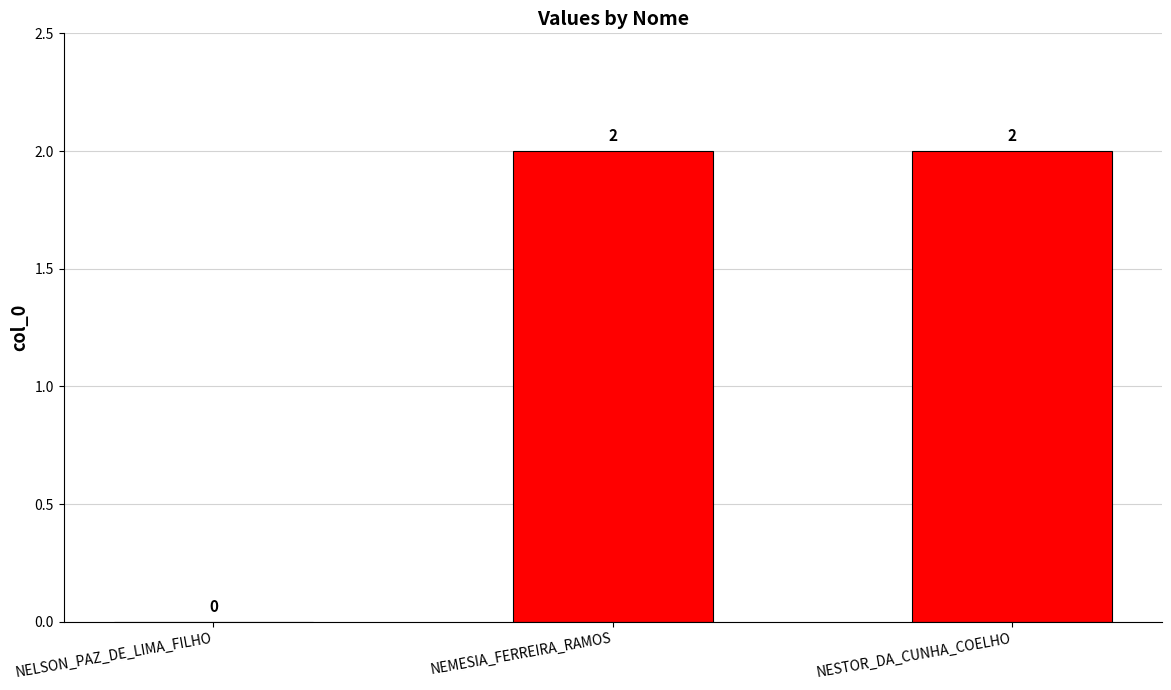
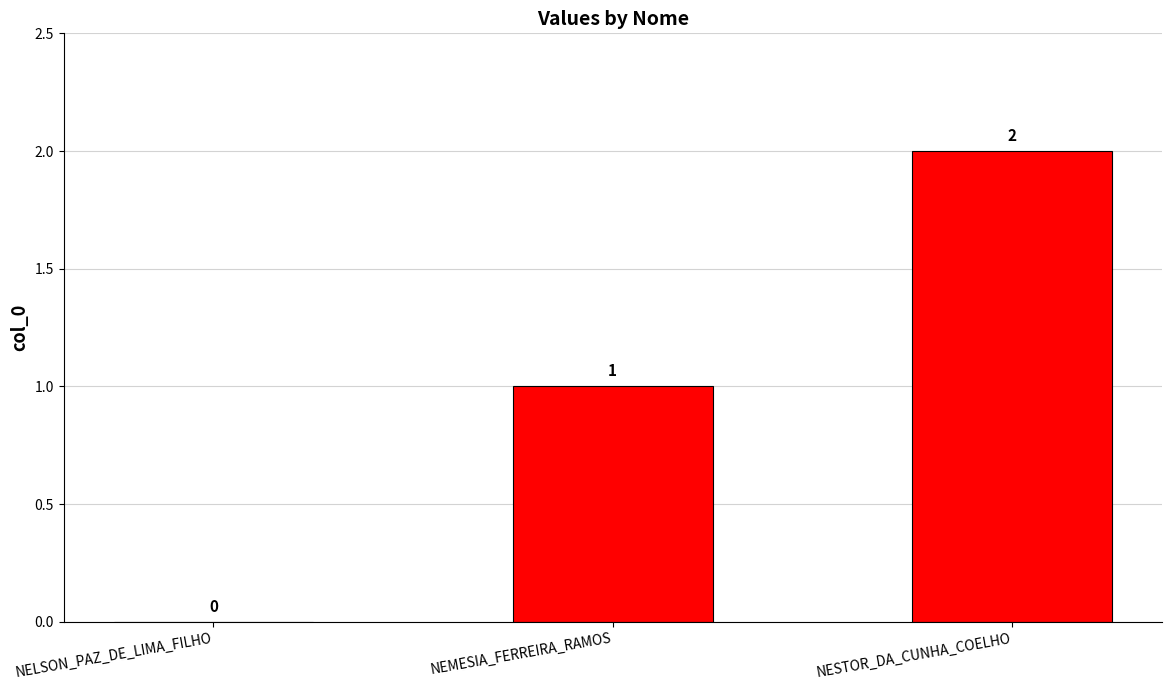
  {
    "NELSON_PAZ_DE_LIMA_FILHO": 0,
-   "NEMESIA_FERREIRA_RAMOS": 2,
+   "NEMESIA_FERREIRA_RAMOS": 1,
    "NESTOR_DA_CUNHA_COELHO": 2
  }
